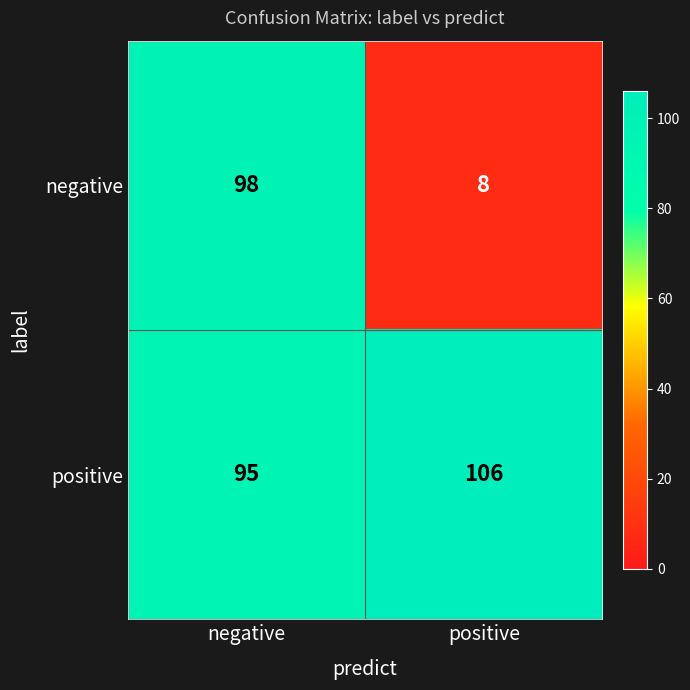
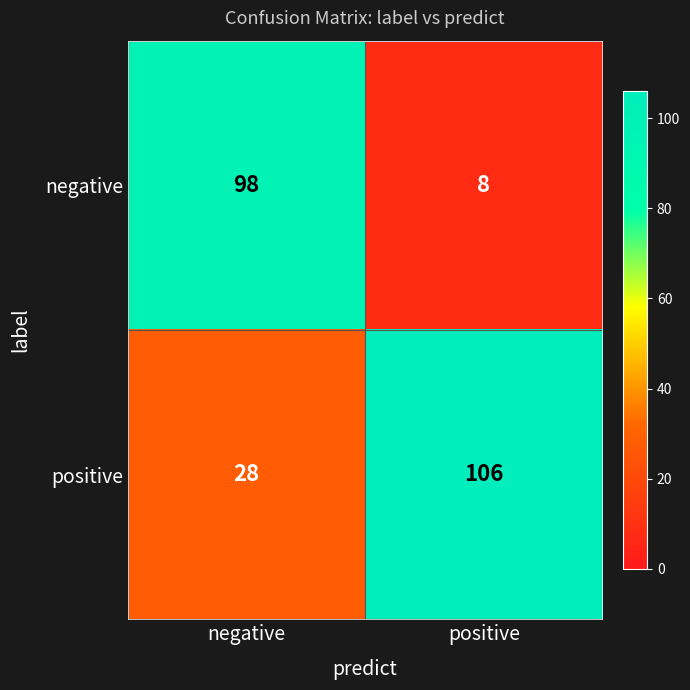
  {
    "negative": {
      "negative": 98,
      "positive": 8
    },
    "positive": {
-     "negative": 95,
+     "negative": 28,
      "positive": 106
    }
  }
